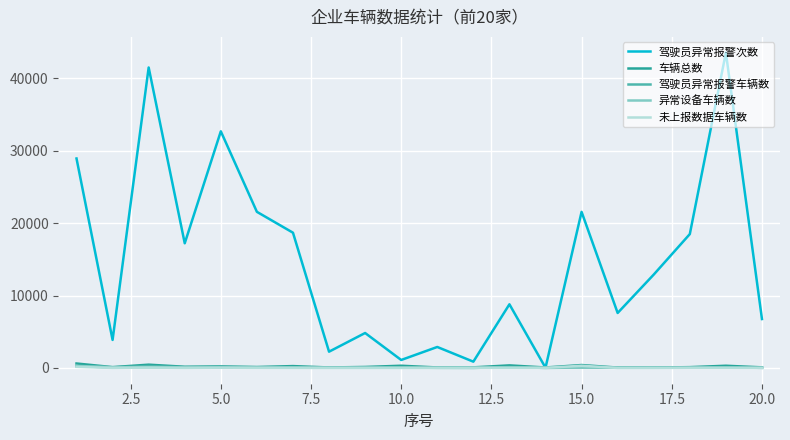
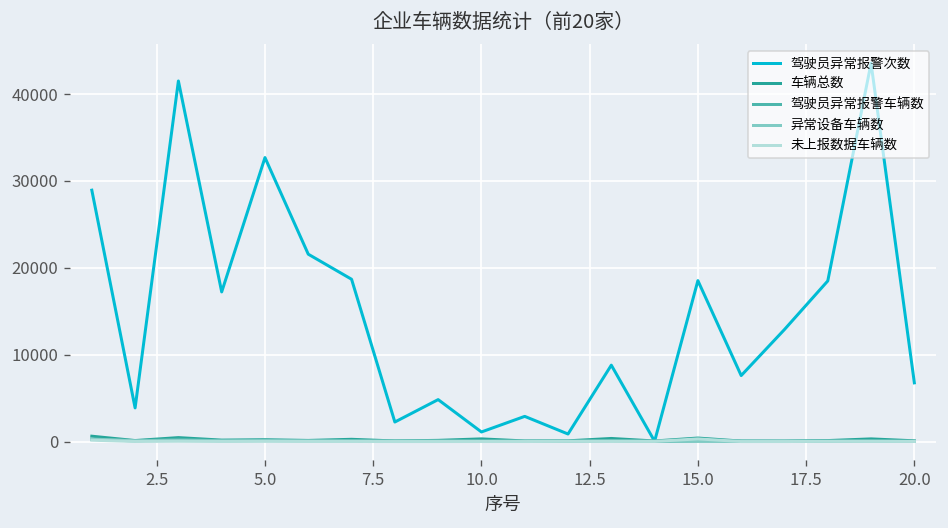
  {
    "驾驶员异常报警次数": {
      "5.0": 33000,
      "10.0": 1000,
-     "15.0": 22000,
+     "15.0": 19000,
      "20.0": 7000
    }
  }
